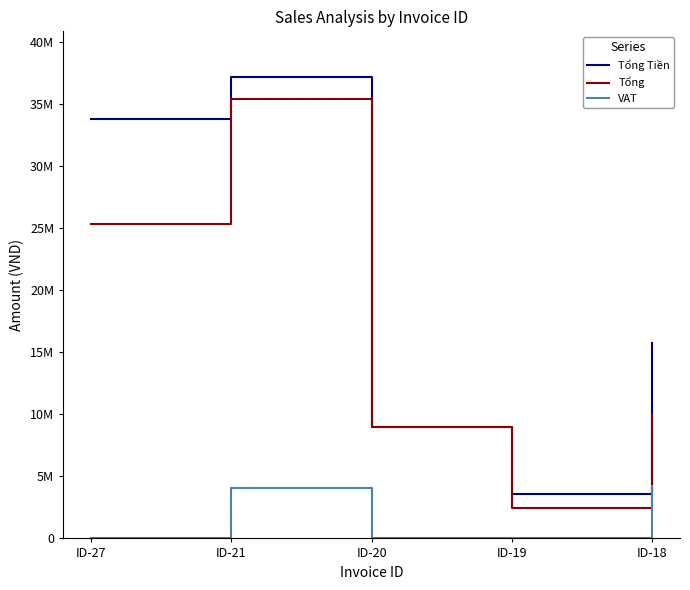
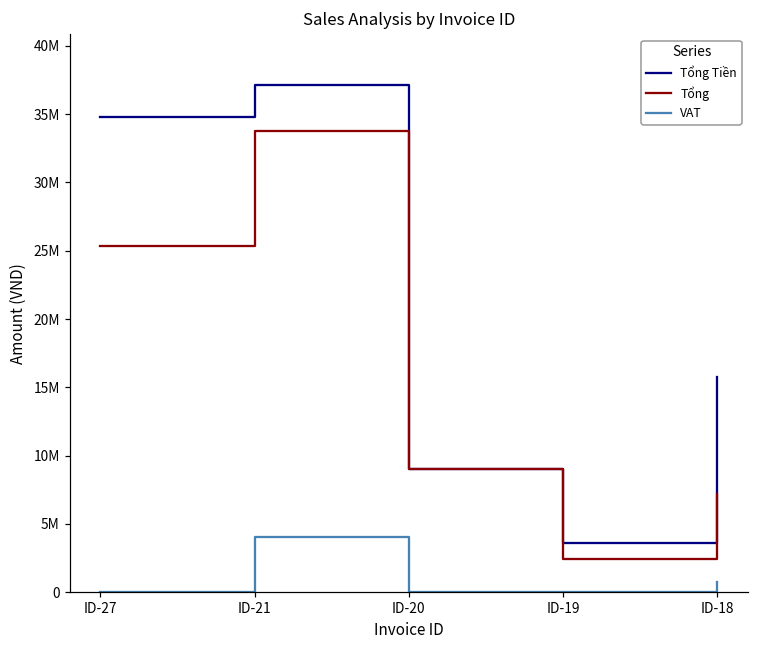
  {
    "Tổng Tiền": {
-     "ID-27": 33800000,
+     "ID-27": 34800000,
      "ID-21": 37100000,
      "ID-19": 3600000,
      "ID-18": 15800000
    },
    "Tổng": {
      "ID-27": 25300000,
-     "ID-21": 35400000,
+     "ID-21": 33800000,
      "ID-19": 2400000,
-     "ID-18": 10000000
+     "ID-18": 7200000
    },
    "VAT": {
      "ID-27": 0,
      "ID-21": 4000000,
      "ID-20": 0,
      "ID-19": 0,
-     "ID-18": 4200000
+     "ID-18": 700000
    }
  }
